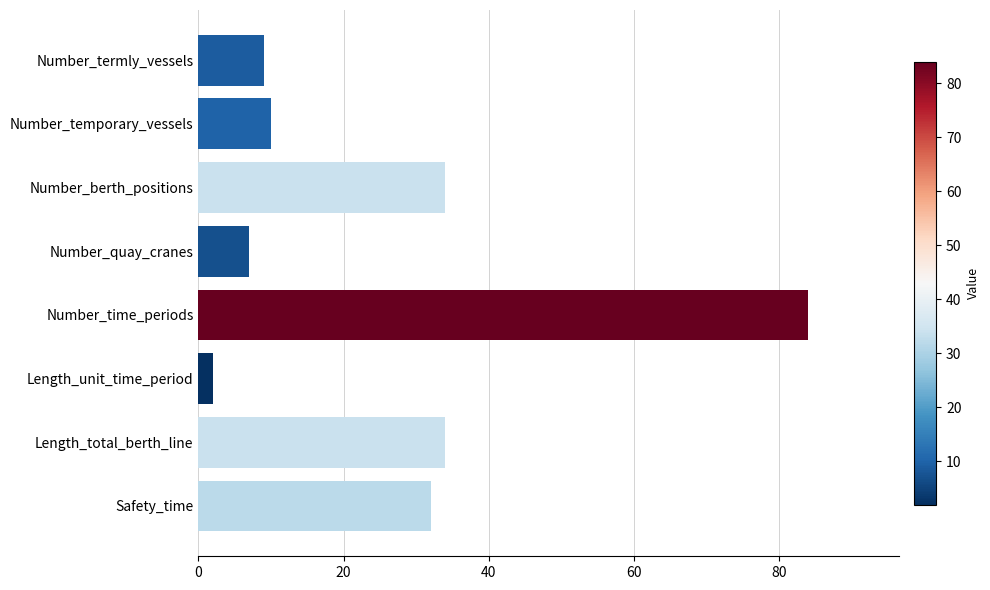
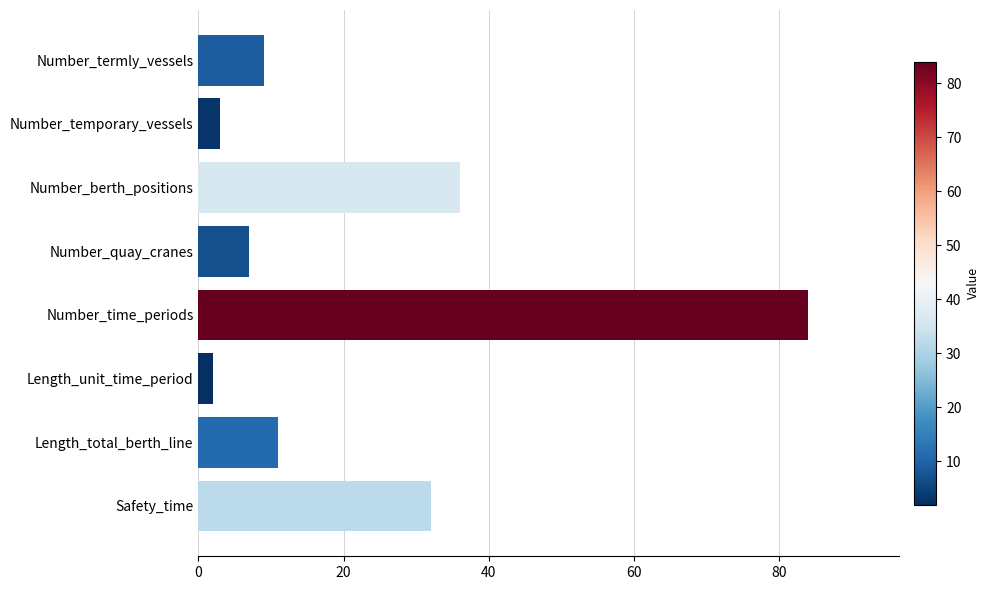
  {
    "Number_termly_vessels": 9,
-   "Number_temporary_vessels": 10,
-   "Number_berth_positions": 34,
+   "Number_temporary_vessels": 3,
+   "Number_berth_positions": 36,
    "Number_quay_cranes": 7,
    "Number_time_periods": 84,
    "Length_unit_time_period": 2,
-   "Length_total_berth_line": 34,
+   "Length_total_berth_line": 11,
    "Safety_time": 32
  }
